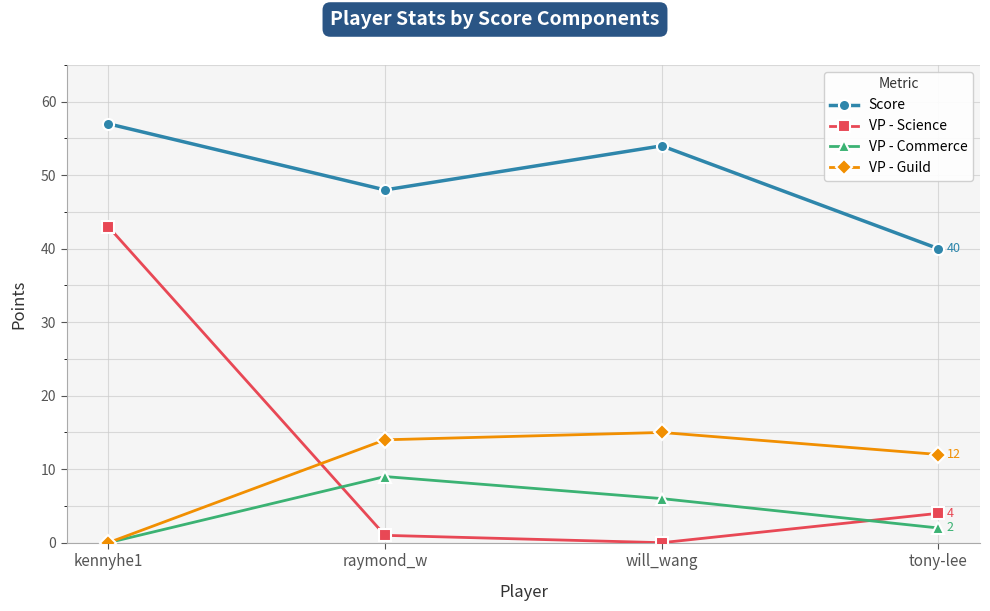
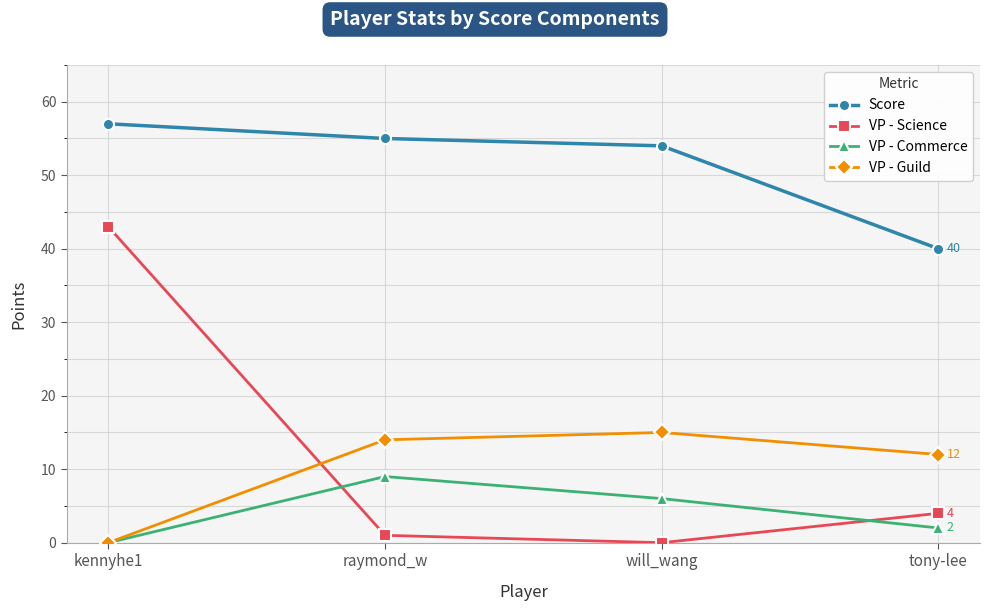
  {
    "Score": {
      "kennyhe1": 57,
-     "raymond_w": 48,
+     "raymond_w": 55,
      "will_wang": 54
    },
    "VP - Science": {
      "tony-lee": 4
    },
    "VP - Commerce": {
      "tony-lee": 2
    },
    "VP - Guild": {
      "tony-lee": 12
    }
  }
